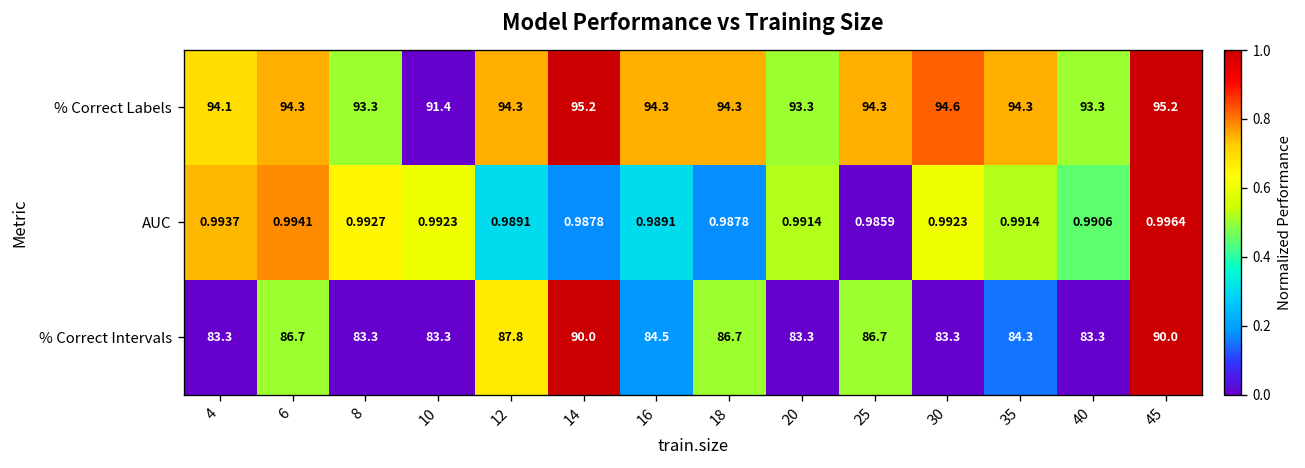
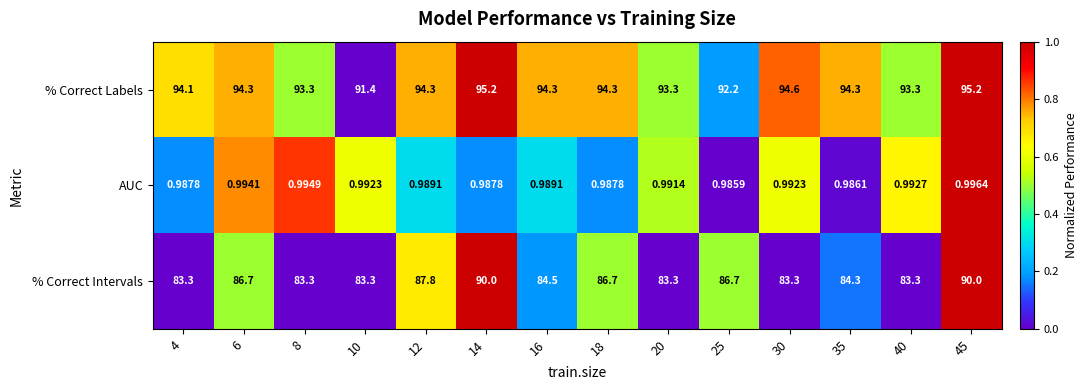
  {
    "% Correct Labels": {
      "4": 94.1,
      "6": 94.3,
      "8": 93.3,
      "10": 91.4,
      "12": 94.3,
      "14": 95.2,
      "16": 94.3,
      "18": 94.3,
      "20": 93.3,
-     "25": 94.3,
+     "25": 92.2,
      "30": 94.6,
      "35": 94.3,
      "40": 93.3,
      "45": 95.2
    },
    "AUC": {
-     "4": 0.9937,
+     "4": 0.9878,
      "6": 0.9941,
-     "8": 0.9927,
+     "8": 0.9949,
      "10": 0.9923,
      "12": 0.9891,
      "14": 0.9878,
      "16": 0.9891,
      "18": 0.9878,
      "20": 0.9914,
      "25": 0.9859,
      "30": 0.9923,
-     "35": 0.9914,
-     "40": 0.9906,
+     "35": 0.9861,
+     "40": 0.9927,
      "45": 0.9964
    },
    "% Correct Intervals": {
      "4": 83.3,
      "6": 86.7,
      "8": 83.3,
      "10": 83.3,
      "12": 87.8,
      "14": 90.0,
      "16": 84.5,
      "18": 86.7,
      "20": 83.3,
      "25": 86.7,
      "30": 83.3,
      "35": 84.3,
      "40": 83.3,
      "45": 90.0
    }
  }
